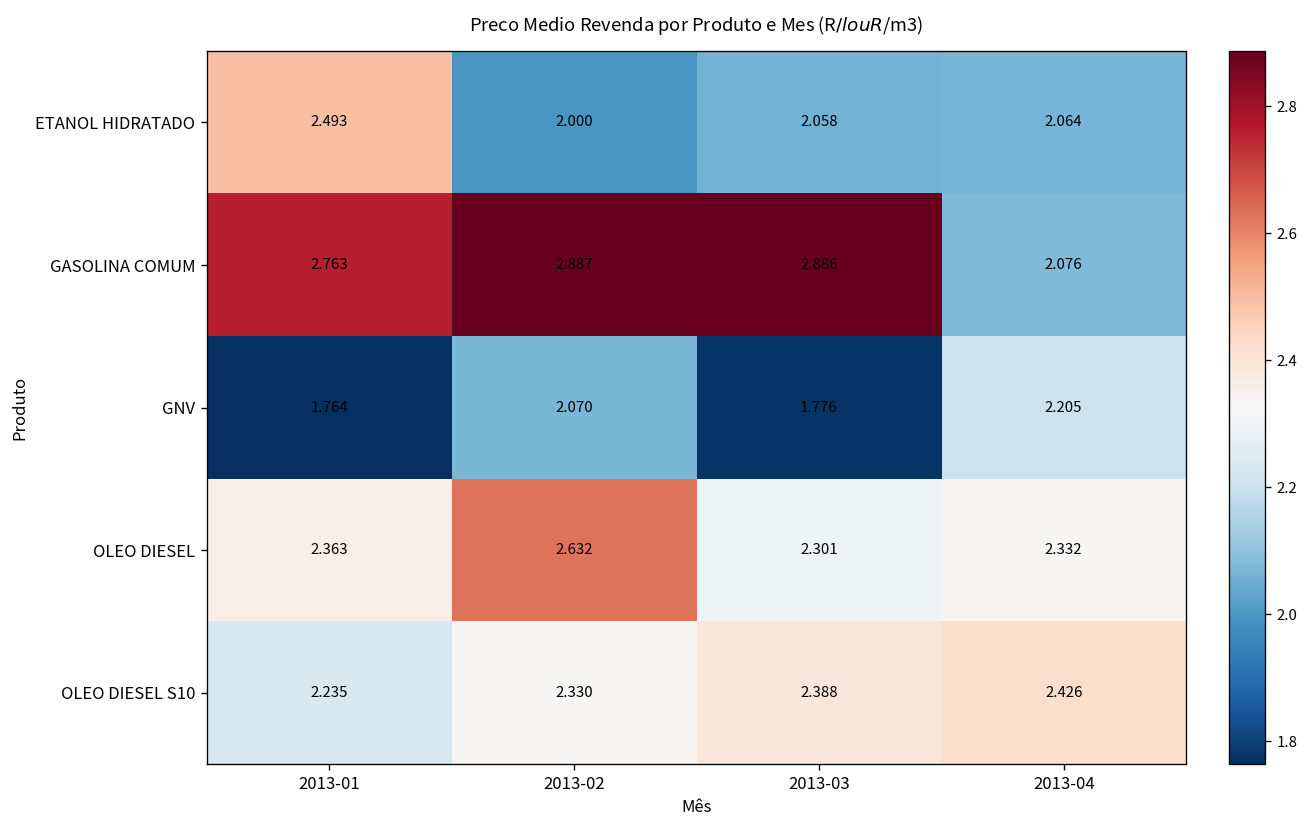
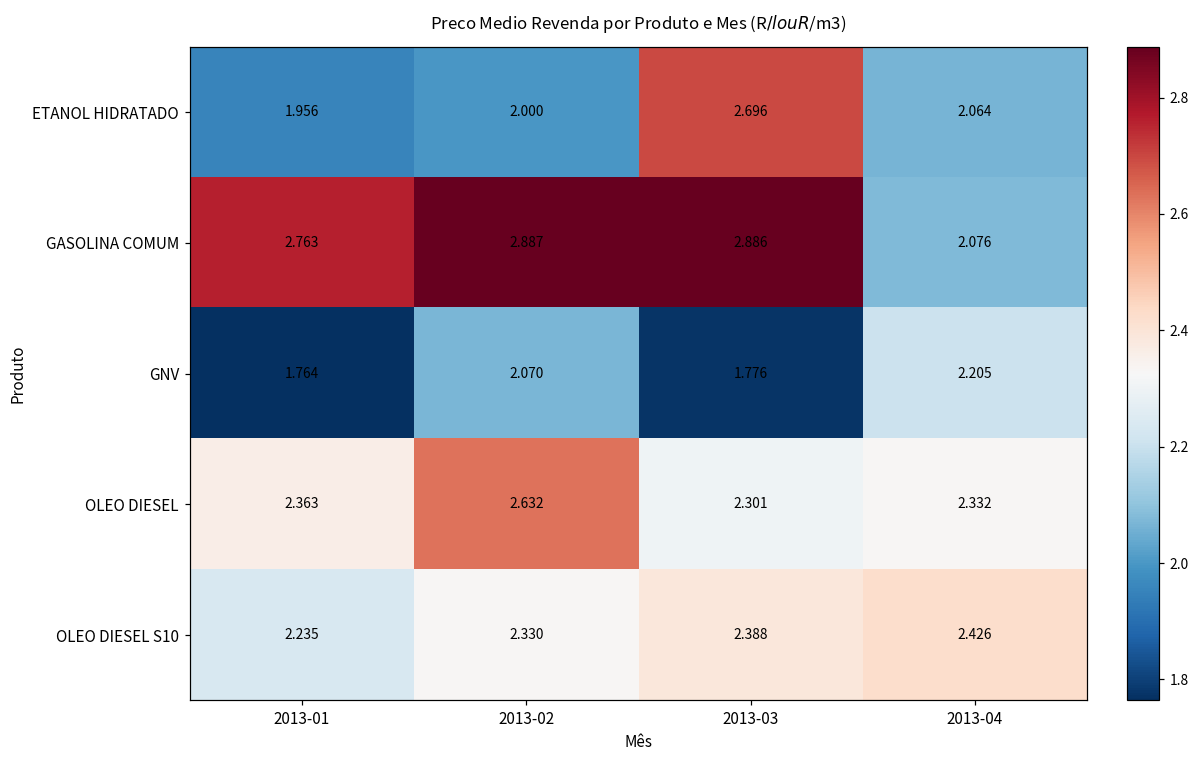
  {
    "ETANOL HIDRATADO": {
-     "2013-01": 2.493,
+     "2013-01": 1.956,
      "2013-02": 2.000,
-     "2013-03": 2.058,
+     "2013-03": 2.696,
      "2013-04": 2.064
    },
    "GASOLINA COMUM": {
      "2013-01": 2.763,
      "2013-02": 2.887,
      "2013-03": 2.886,
      "2013-04": 2.076
    },
    "GNV": {
      "2013-01": 1.764,
      "2013-02": 2.070,
      "2013-03": 1.776,
      "2013-04": 2.205
    },
    "OLEO DIESEL": {
      "2013-01": 2.363,
      "2013-02": 2.632,
      "2013-03": 2.301,
      "2013-04": 2.332
    },
    "OLEO DIESEL S10": {
      "2013-01": 2.235,
      "2013-02": 2.330,
      "2013-03": 2.388,
      "2013-04": 2.426
    }
  }
